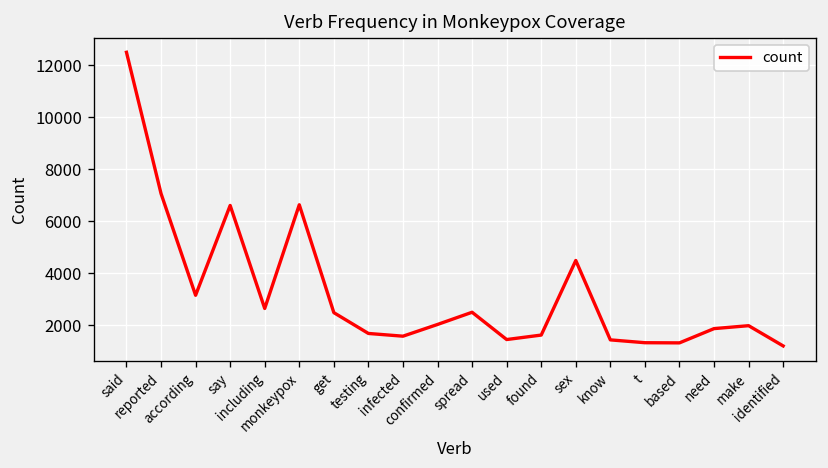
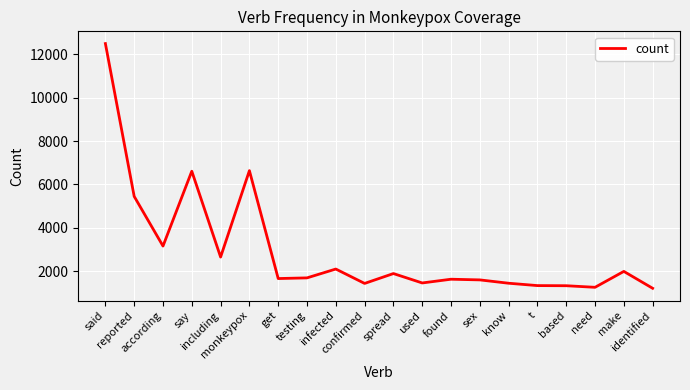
  {
    "said": 12500,
-   "reported": 7100,
+   "reported": 5500,
    "according": 3200,
    "say": 6600,
    "including": 2700,
    "monkeypox": 6600,
-   "get": 2500,
+   "get": 1700,
    "testing": 1700,
-   "infected": 1600,
-   "confirmed": 2000,
-   "spread": 2500,
+   "infected": 2100,
+   "confirmed": 1400,
+   "spread": 1900,
    "used": 1500,
    "found": 1600,
-   "sex": 4500,
+   "sex": 1600,
    "know": 1400,
    "t": 1300,
    "based": 1300,
-   "need": 1900,
+   "need": 1300,
    "make": 2000,
    "identified": 1200
  }
